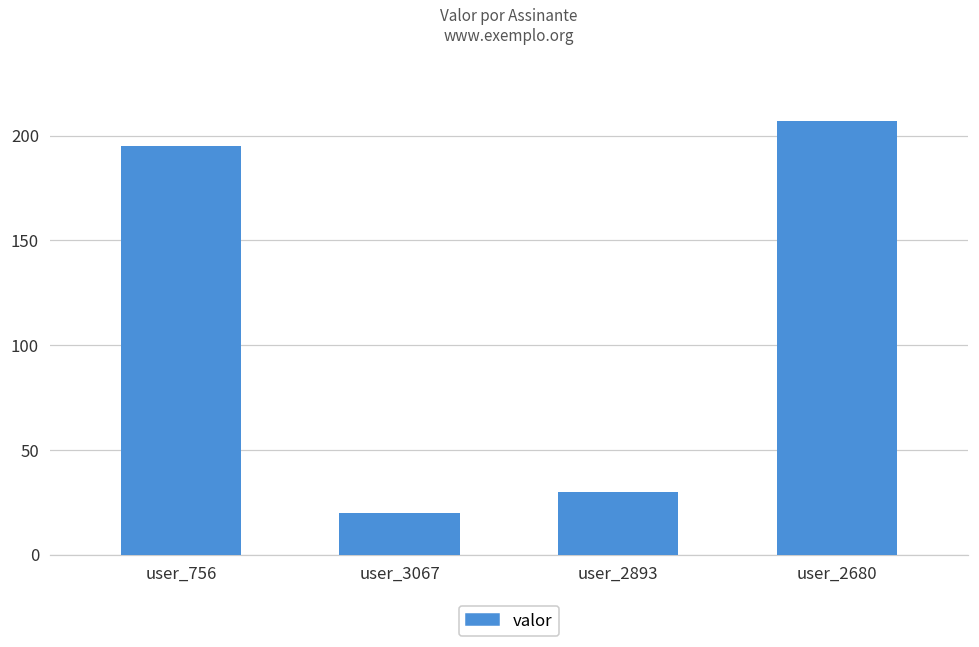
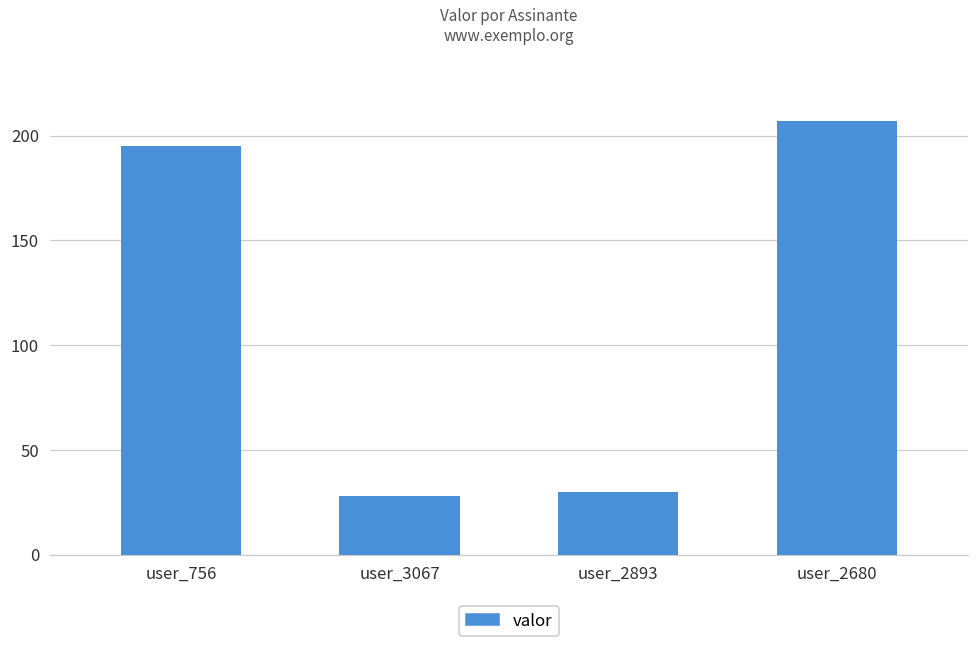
  {
    "user_756": 195,
-   "user_3067": 20,
+   "user_3067": 28,
    "user_2893": 30,
    "user_2680": 207
  }
